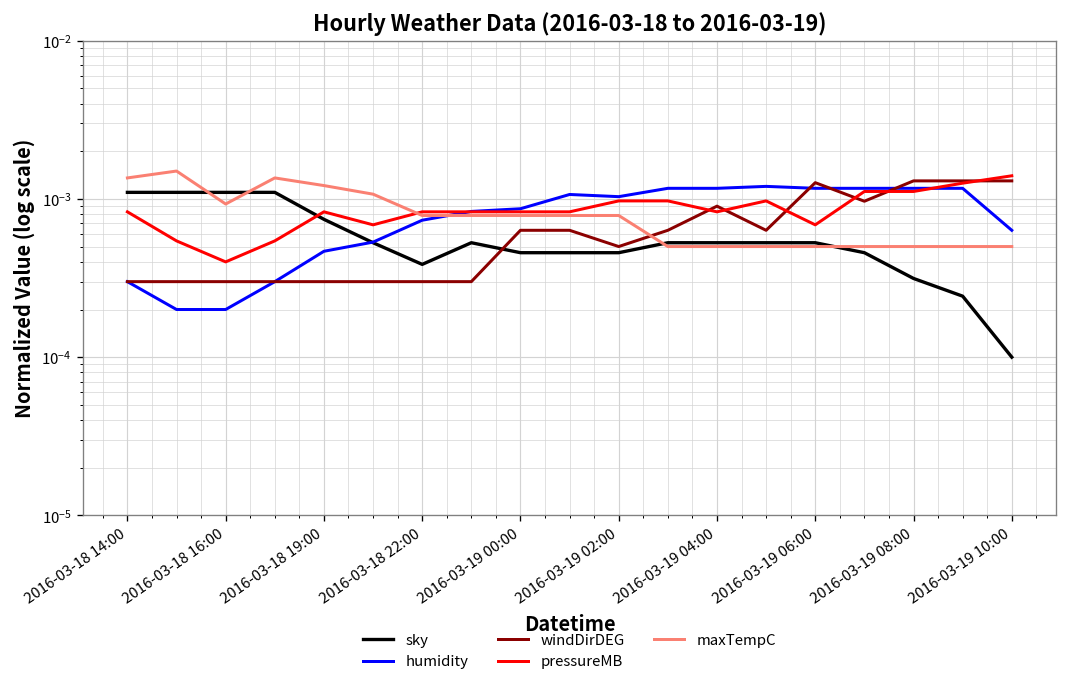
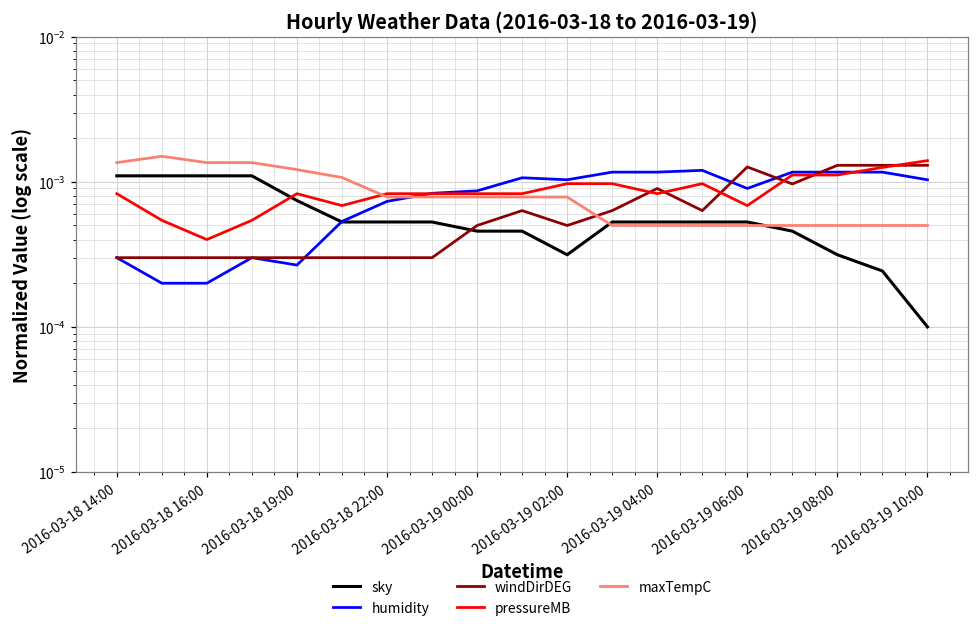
  {
    "sky": {
      "2016-03-18 14:00": 0.0011,
      "2016-03-18 16:00": 0.0011,
      "2016-03-18 19:00": 0.0007,
-     "2016-03-18 22:00": 0.00039,
+     "2016-03-18 22:00": 0.00053,
      "2016-03-19 00:00": 0.00046,
-     "2016-03-19 02:00": 0.00046,
+     "2016-03-19 02:00": 0.00031,
      "2016-03-19 04:00": 0.00053,
      "2016-03-19 06:00": 0.00053,
      "2016-03-19 08:00": 0.00031,
      "2016-03-19 10:00": 0.00010
    },
    "humidity": {
      "2016-03-18 16:00": 0.00020,
-     "2016-03-18 19:00": 0.00047,
+     "2016-03-18 19:00": 0.00027,
      "2016-03-18 22:00": 0.0007,
      "2016-03-19 00:00": 0.0009,
      "2016-03-19 02:00": 0.0010,
      "2016-03-19 04:00": 0.0012,
-     "2016-03-19 06:00": 0.0012,
+     "2016-03-19 06:00": 0.0009,
      "2016-03-19 08:00": 0.0012,
-     "2016-03-19 10:00": 0.0006
+     "2016-03-19 10:00": 0.0010
    },
    "windDirDEG": {
      "2016-03-18 16:00": 0.00030,
      "2016-03-18 19:00": 0.00030,
      "2016-03-18 22:00": 0.00030,
-     "2016-03-19 00:00": 0.0006,
+     "2016-03-19 00:00": 0.00050,
      "2016-03-19 02:00": 0.00050,
      "2016-03-19 04:00": 0.0009,
      "2016-03-19 06:00": 0.0013,
      "2016-03-19 08:00": 0.0013,
      "2016-03-19 10:00": 0.0013
    },
    "pressureMB": {
      "2016-03-18 14:00": 0.0008,
      "2016-03-18 16:00": 0.00040,
      "2016-03-18 19:00": 0.0008,
      "2016-03-18 22:00": 0.0008,
      "2016-03-19 00:00": 0.0008,
      "2016-03-19 02:00": 0.0010,
      "2016-03-19 04:00": 0.0008,
      "2016-03-19 06:00": 0.0007,
      "2016-03-19 08:00": 0.0011,
      "2016-03-19 10:00": 0.0014
    },
    "maxTempC": {
      "2016-03-18 14:00": 0.0014,
-     "2016-03-18 16:00": 0.0009,
+     "2016-03-18 16:00": 0.0014,
      "2016-03-18 19:00": 0.0012,
      "2016-03-18 22:00": 0.0008,
      "2016-03-19 00:00": 0.0008,
      "2016-03-19 02:00": 0.0008,
      "2016-03-19 04:00": 0.0005,
      "2016-03-19 06:00": 0.0005,
      "2016-03-19 08:00": 0.0005,
      "2016-03-19 10:00": 0.0005
    }
  }
